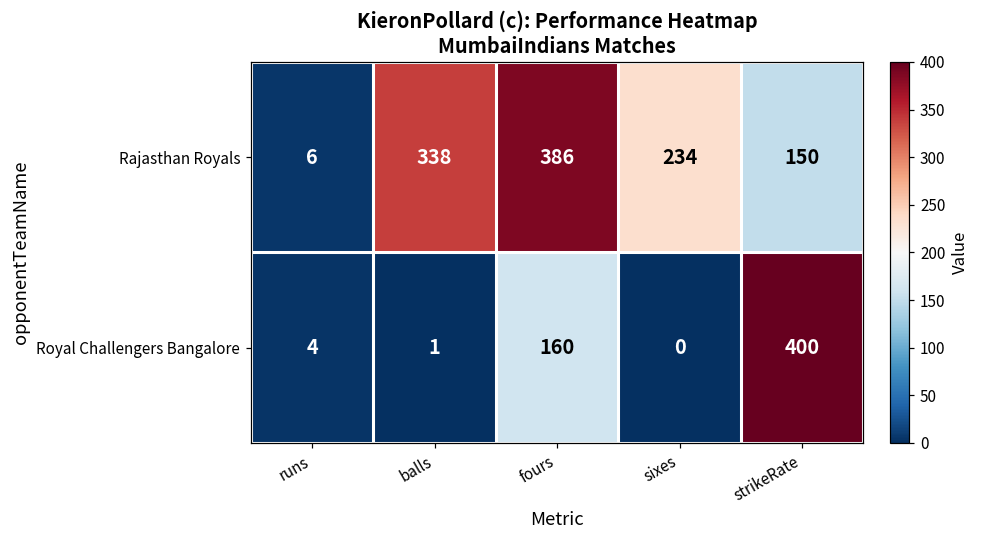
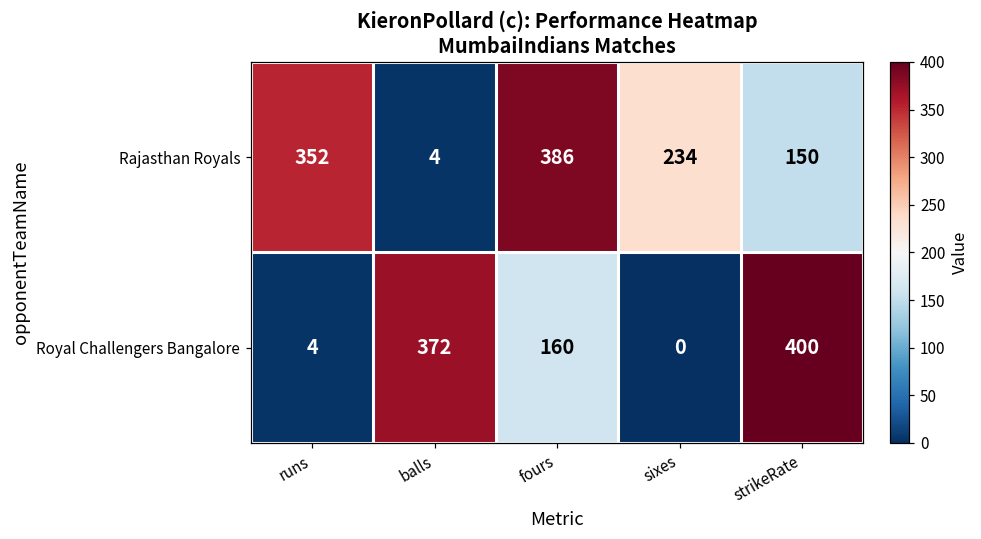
  {
    "Rajasthan Royals": {
-     "runs": 6,
-     "balls": 338,
+     "runs": 352,
+     "balls": 4,
      "fours": 386,
      "sixes": 234,
      "strikeRate": 150
    },
    "Royal Challengers Bangalore": {
      "runs": 4,
-     "balls": 1,
+     "balls": 372,
      "fours": 160,
      "sixes": 0,
      "strikeRate": 400
    }
  }
